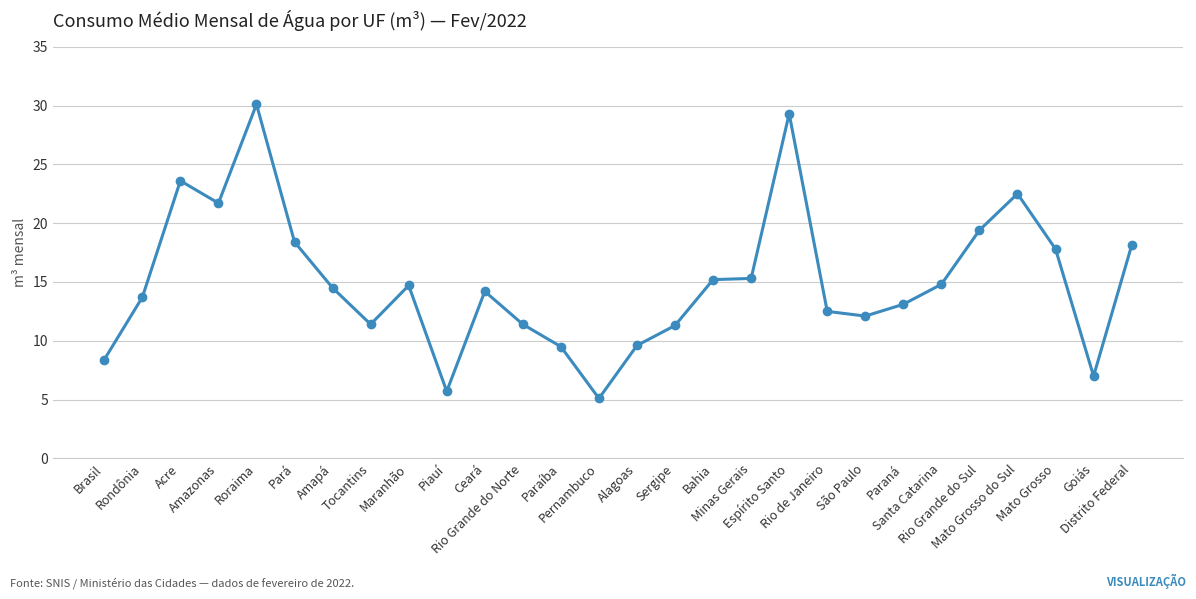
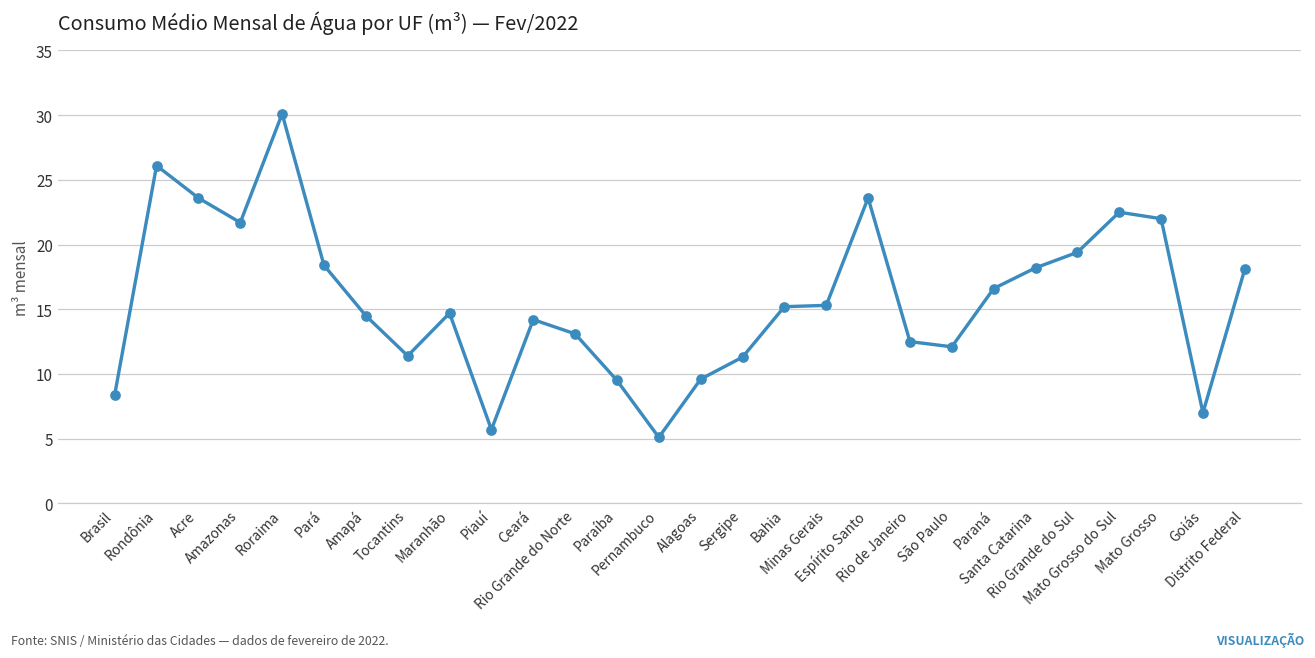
  {
    "Brasil": 8.4,
-   "Rondônia": 13.7,
+   "Rondônia": 26.1,
    "Acre": 23.6,
    "Amazonas": 21.7,
    "Roraima": 30.1,
    "Pará": 18.4,
    "Amapá": 14.5,
    "Tocantins": 11.4,
    "Maranhão": 14.7,
    "Piauí": 5.7,
    "Ceará": 14.2,
-   "Rio Grande do Norte": 11.4,
+   "Rio Grande do Norte": 13.1,
    "Paraíba": 9.5,
    "Pernambuco": 5.1,
    "Alagoas": 9.6,
    "Sergipe": 11.3,
    "Bahia": 15.2,
    "Minas Gerais": 15.3,
-   "Espírito Santo": 29.3,
+   "Espírito Santo": 23.6,
    "Rio de Janeiro": 12.5,
    "São Paulo": 12.1,
-   "Paraná": 13.1,
-   "Santa Catarina": 14.8,
+   "Paraná": 16.6,
+   "Santa Catarina": 18.2,
    "Rio Grande do Sul": 19.4,
    "Mato Grosso do Sul": 22.5,
-   "Mato Grosso": 17.8,
+   "Mato Grosso": 22.0,
    "Goiás": 7.0,
    "Distrito Federal": 18.1
  }
